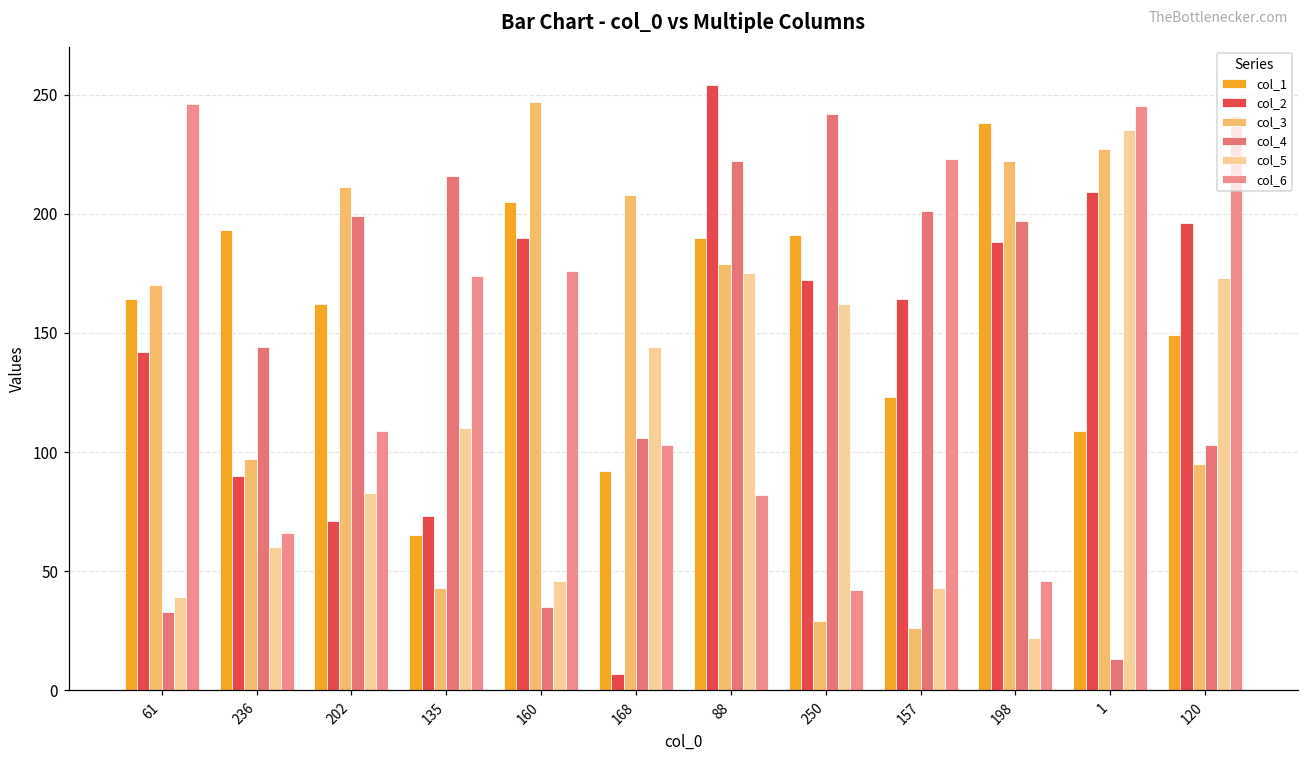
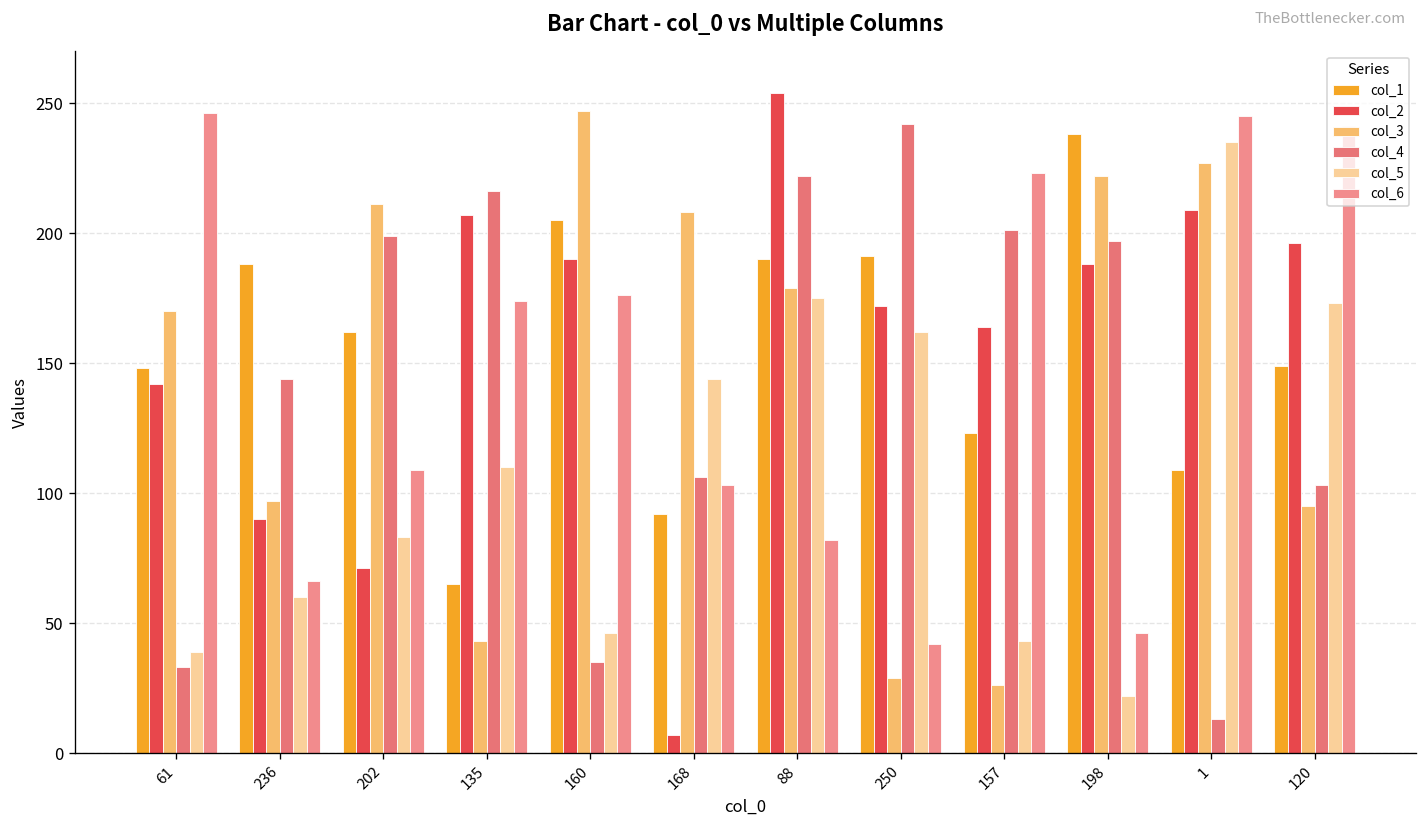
  {
    "col_1": {
-     "61": 164,
-     "236": 193,
+     "61": 148,
+     "236": 188,
      "202": 162,
      "135": 65,
      "160": 205,
      "168": 92,
      "88": 190,
      "250": 191,
      "157": 123,
      "198": 238,
      "1": 109,
      "120": 149
    },
    "col_2": {
      "61": 142,
      "236": 90,
      "202": 71,
-     "135": 73,
+     "135": 207,
      "160": 190,
      "168": 7,
      "88": 254,
      "250": 172,
      "157": 164,
      "198": 188,
      "1": 209,
      "120": 196
    }
  }
